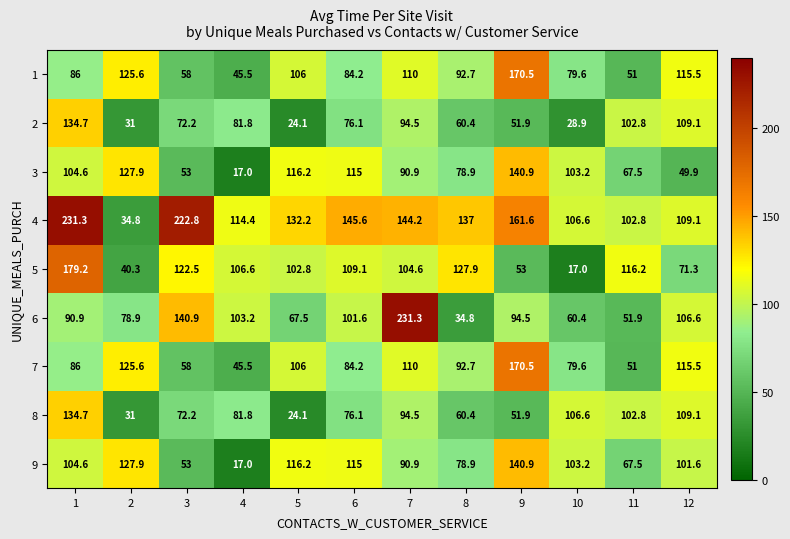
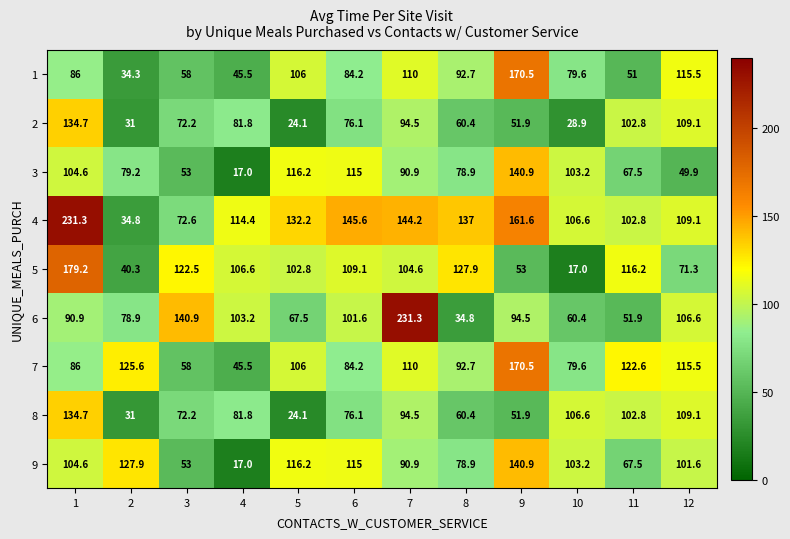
  {
    "1": {
      "1": 86,
-     "2": 125.6,
+     "2": 34.3,
      "3": 58,
      "4": 45.5,
      "5": 106,
      "6": 84.2,
      "7": 110,
      "8": 92.7,
      "9": 170.5,
      "10": 79.6,
      "11": 51,
      "12": 115.5
    },
    "2": {
      "1": 134.7,
      "2": 31,
      "3": 72.2,
      "4": 81.8,
      "5": 24.1,
      "6": 76.1,
      "7": 94.5,
      "8": 60.4,
      "9": 51.9,
      "10": 28.9,
      "11": 102.8,
      "12": 109.1
    },
    "3": {
      "1": 104.6,
-     "2": 127.9,
+     "2": 79.2,
      "3": 53,
      "4": 17.0,
      "5": 116.2,
      "6": 115,
      "7": 90.9,
      "8": 78.9,
      "9": 140.9,
      "10": 103.2,
      "11": 67.5,
      "12": 49.9
    },
    "4": {
      "1": 231.3,
      "2": 34.8,
-     "3": 222.8,
+     "3": 72.6,
      "4": 114.4,
      "5": 132.2,
      "6": 145.6,
      "7": 144.2,
      "8": 137,
      "9": 161.6,
      "10": 106.6,
      "11": 102.8,
      "12": 109.1
    },
    "5": {
      "1": 179.2,
      "2": 40.3,
      "3": 122.5,
      "4": 106.6,
      "5": 102.8,
      "6": 109.1,
      "7": 104.6,
      "8": 127.9,
      "9": 53,
      "10": 17.0,
      "11": 116.2,
      "12": 71.3
    },
    "6": {
      "1": 90.9,
      "2": 78.9,
      "3": 140.9,
      "4": 103.2,
      "5": 67.5,
      "6": 101.6,
      "7": 231.3,
      "8": 34.8,
      "9": 94.5,
      "10": 60.4,
      "11": 51.9,
      "12": 106.6
    },
    "7": {
      "1": 86,
      "2": 125.6,
      "3": 58,
      "4": 45.5,
      "5": 106,
      "6": 84.2,
      "7": 110,
      "8": 92.7,
      "9": 170.5,
      "10": 79.6,
-     "11": 51,
+     "11": 122.6,
      "12": 115.5
    },
    "8": {
      "1": 134.7,
      "2": 31,
      "3": 72.2,
      "4": 81.8,
      "5": 24.1,
      "6": 76.1,
      "7": 94.5,
      "8": 60.4,
      "9": 51.9,
      "10": 106.6,
      "11": 102.8,
      "12": 109.1
    },
    "9": {
      "1": 104.6,
      "2": 127.9,
      "3": 53,
      "4": 17.0,
      "5": 116.2,
      "6": 115,
      "7": 90.9,
      "8": 78.9,
      "9": 140.9,
      "10": 103.2,
      "11": 67.5,
      "12": 101.6
    }
  }
